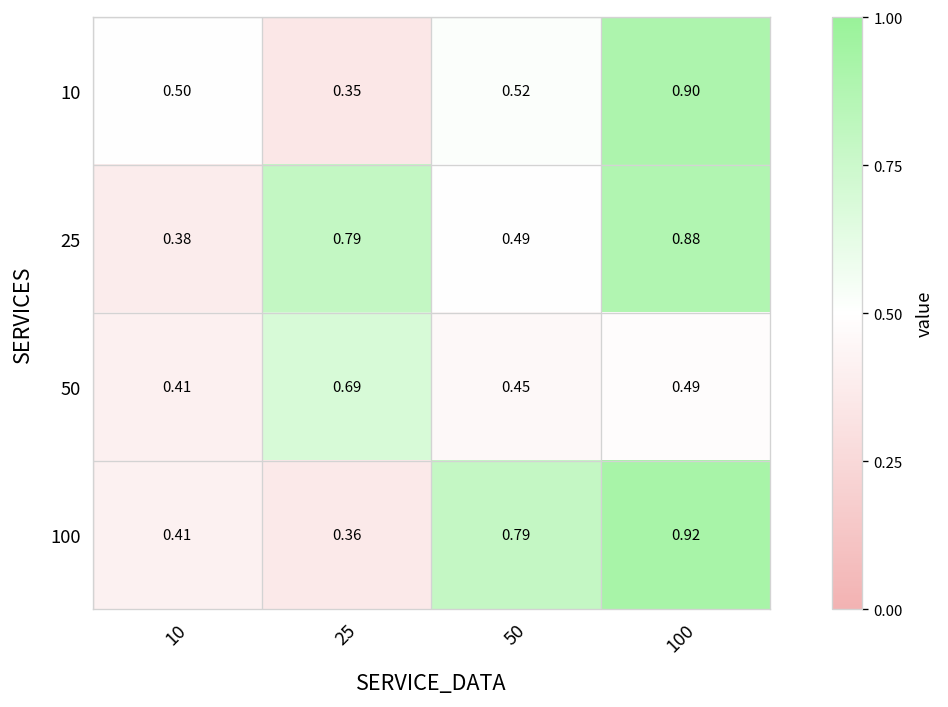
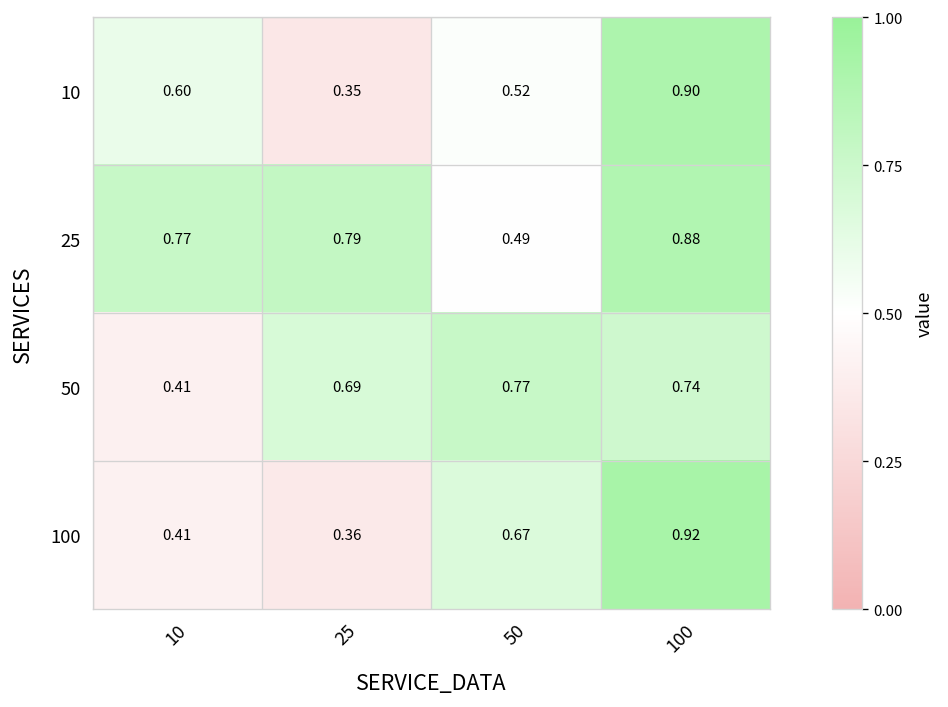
  {
    "10": {
-     "10": 0.50,
+     "10": 0.60,
      "25": 0.35,
      "50": 0.52,
      "100": 0.90
    },
    "25": {
-     "10": 0.38,
+     "10": 0.77,
      "25": 0.79,
      "50": 0.49,
      "100": 0.88
    },
    "50": {
      "10": 0.41,
      "25": 0.69,
-     "50": 0.45,
-     "100": 0.49
+     "50": 0.77,
+     "100": 0.74
    },
    "100": {
      "10": 0.41,
      "25": 0.36,
-     "50": 0.79,
+     "50": 0.67,
      "100": 0.92
    }
  }
